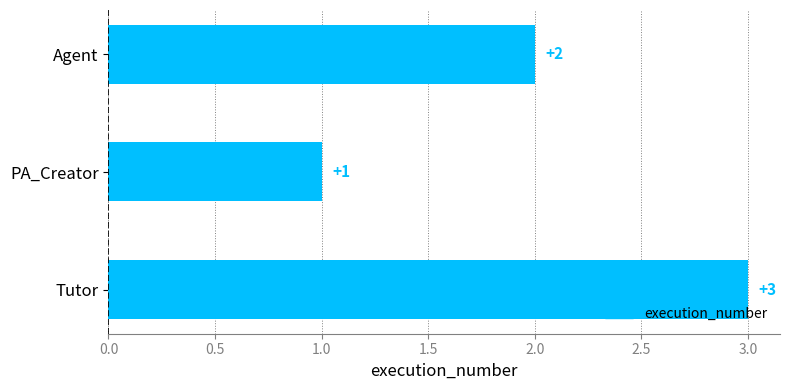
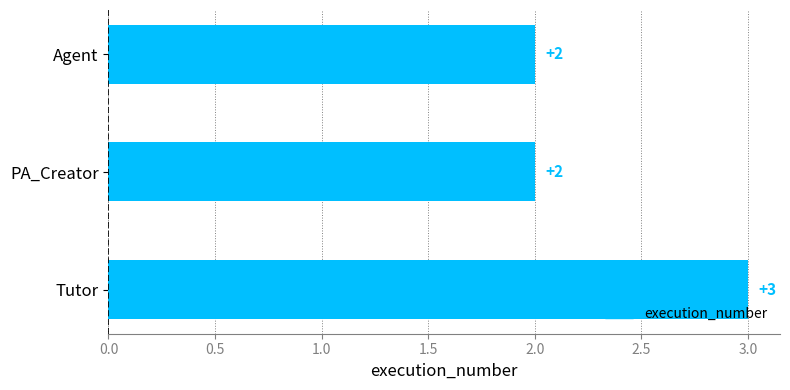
  {
    "Agent": "+2",
-   "PA_Creator": "+1",
+   "PA_Creator": "+2",
    "Tutor": "+3"
  }
